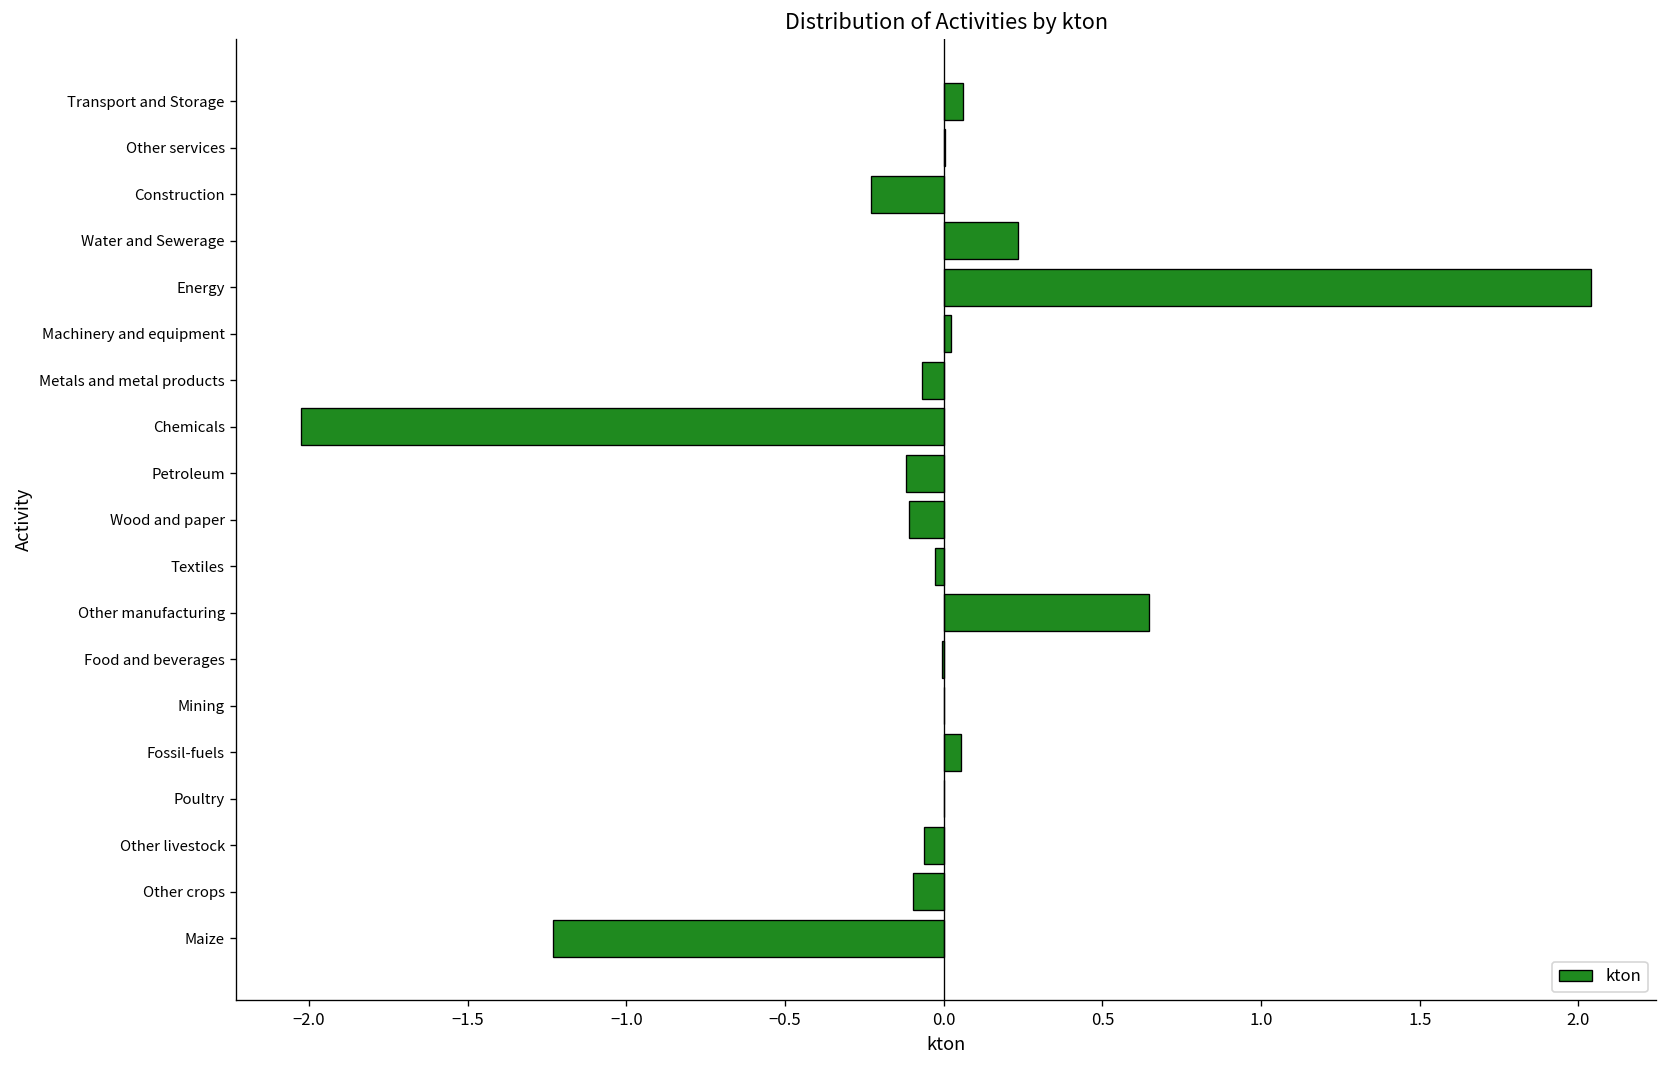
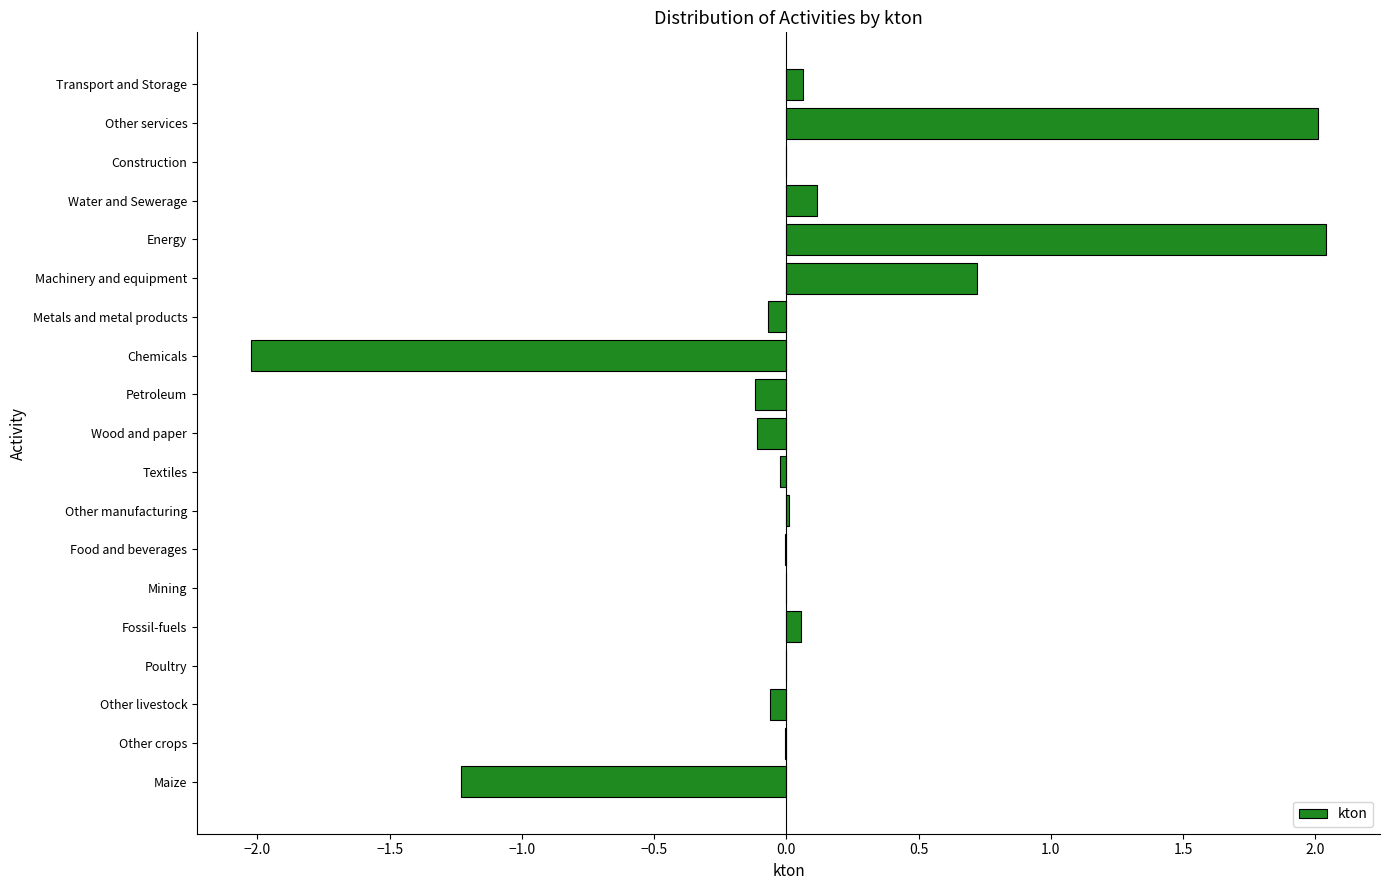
  {
    "Transport and Storage": 0.06,
-   "Other services": 0.00,
-   "Construction": -0.23,
-   "Water and Sewerage": 0.23,
+   "Other services": 2.01,
+   "Construction": 0.00,
+   "Water and Sewerage": 0.11,
    "Energy": 2.04,
-   "Machinery and equipment": 0.02,
+   "Machinery and equipment": 0.72,
    "Metals and metal products": -0.07,
    "Chemicals": -2.03,
    "Petroleum": -0.12,
    "Wood and paper": -0.11,
    "Textiles": -0.03,
-   "Other manufacturing": 0.65,
+   "Other manufacturing": 0.01,
    "Fossil-fuels": 0.06,
    "Other livestock": -0.06,
-   "Other crops": -0.10,
+   "Other crops": 0.00,
    "Maize": -1.23
  }
